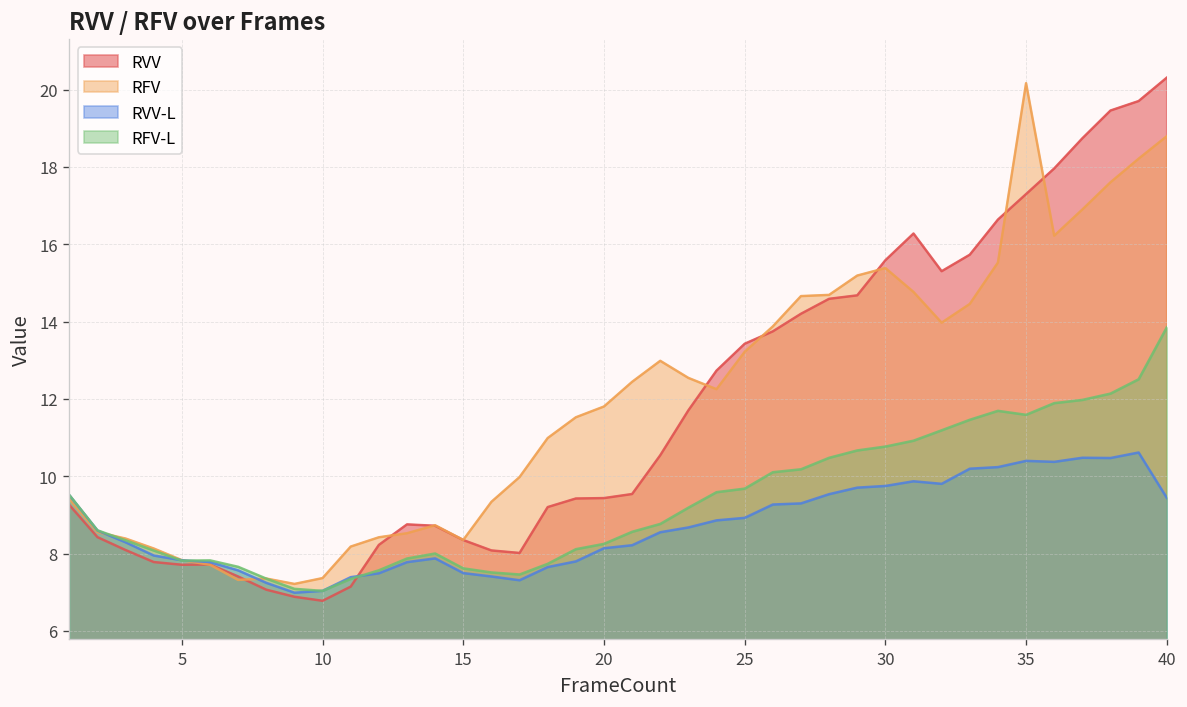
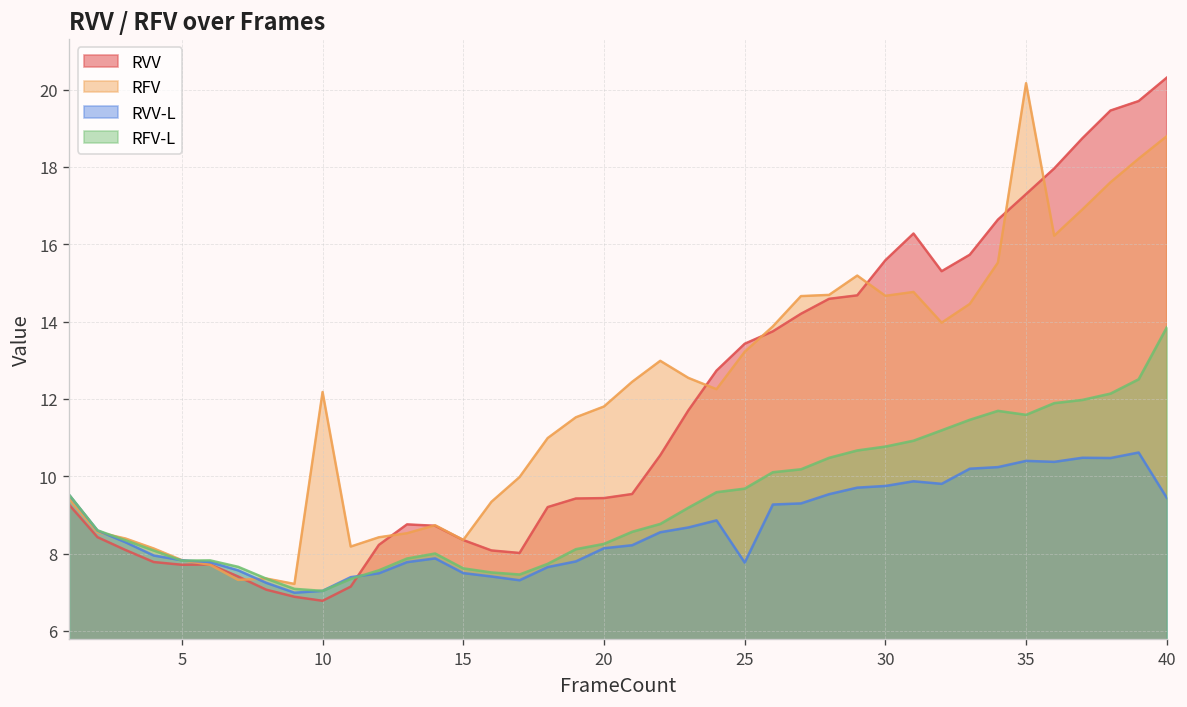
  {
    "RVV": {
      "5": 7.7,
      "10": 6.8,
      "20": 9.4,
      "25": 13.4,
      "30": 15.6,
      "35": 17.3,
      "40": 20.3
    },
    "RFV": {
-     "10": 7.4,
+     "10": 12.2,
      "20": 11.8,
      "25": 13.2,
-     "30": 15.4,
+     "30": 14.7,
      "35": 20.2,
      "40": 18.8
    },
    "RVV-L": {
      "15": 7.5,
      "20": 8.1,
-     "25": 8.9,
+     "25": 7.8,
      "30": 9.7,
      "35": 10.4,
      "40": 9.4
    },
    "RFV-L": {
      "15": 7.6,
      "20": 8.3,
      "25": 9.7,
      "30": 10.8,
      "35": 11.6,
      "40": 13.9
    }
  }
